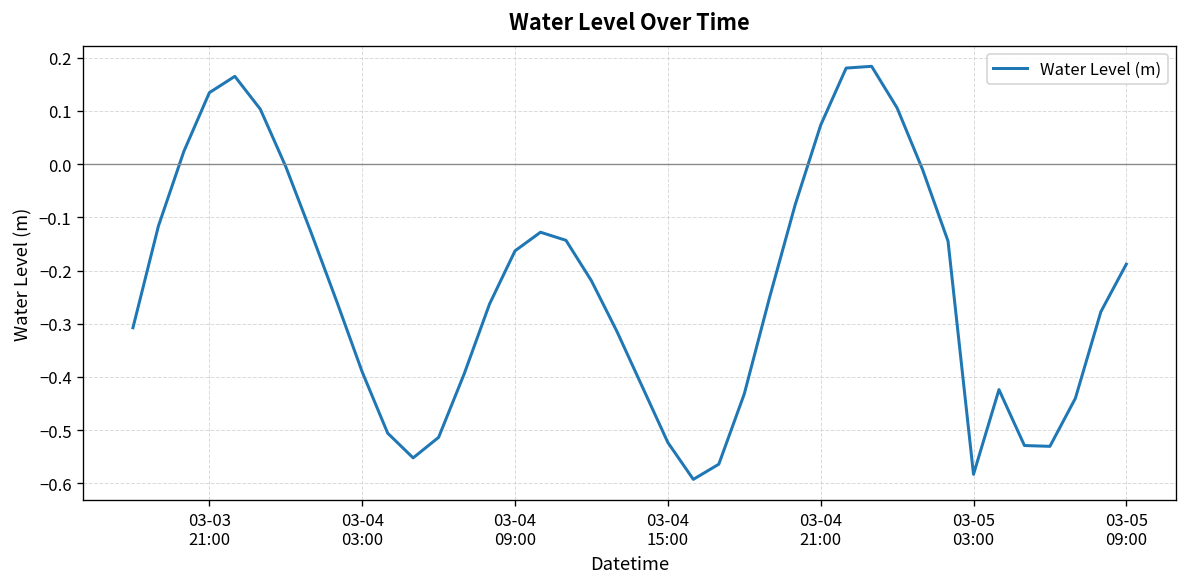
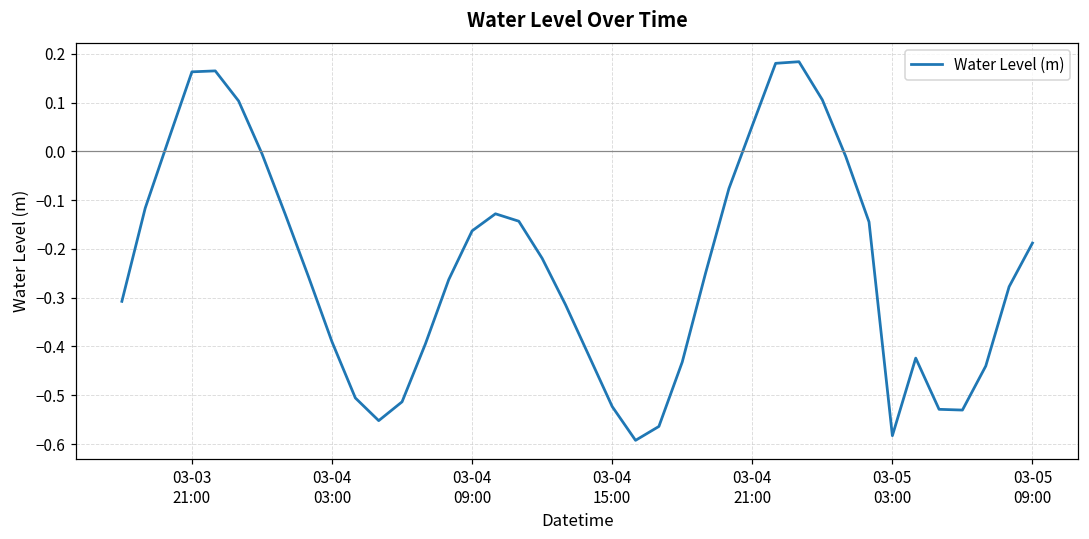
  {
-   "03-03 21:00": 0.13,
+   "03-03 21:00": 0.16,
    "03-04 03:00": -0.39,
    "03-04 09:00": -0.16,
    "03-04 15:00": -0.52,
-   "03-04 21:00": 0.07,
+   "03-04 21:00": 0.05,
    "03-05 03:00": -0.58,
    "03-05 09:00": -0.19
  }
